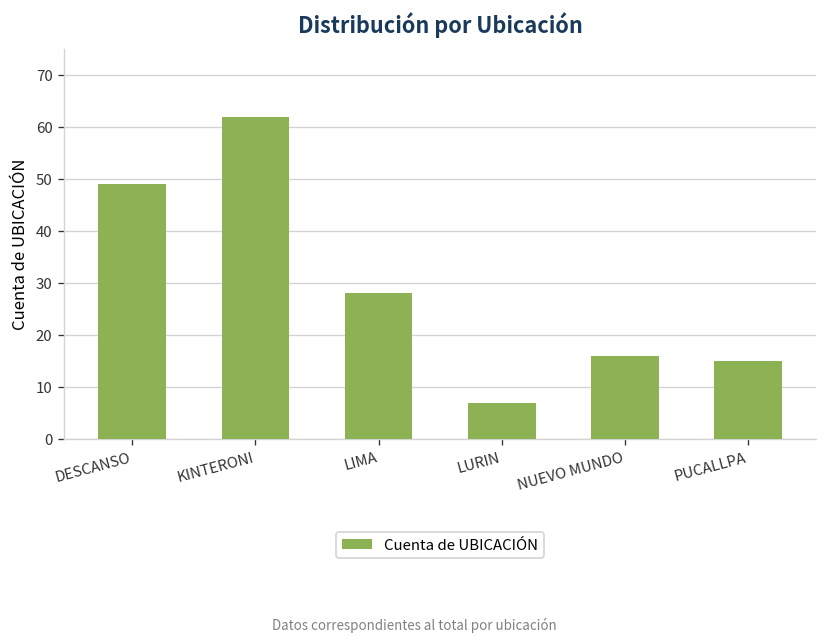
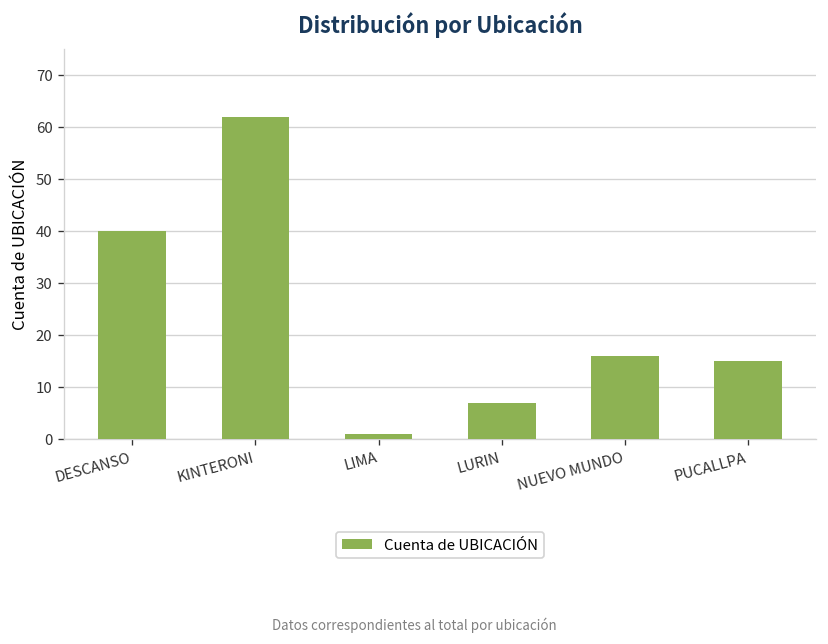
  {
-   "DESCANSO": 49,
+   "DESCANSO": 40,
    "KINTERONI": 62,
-   "LIMA": 28,
+   "LIMA": 1,
    "LURIN": 7,
    "NUEVO MUNDO": 16,
    "PUCALLPA": 15
  }
